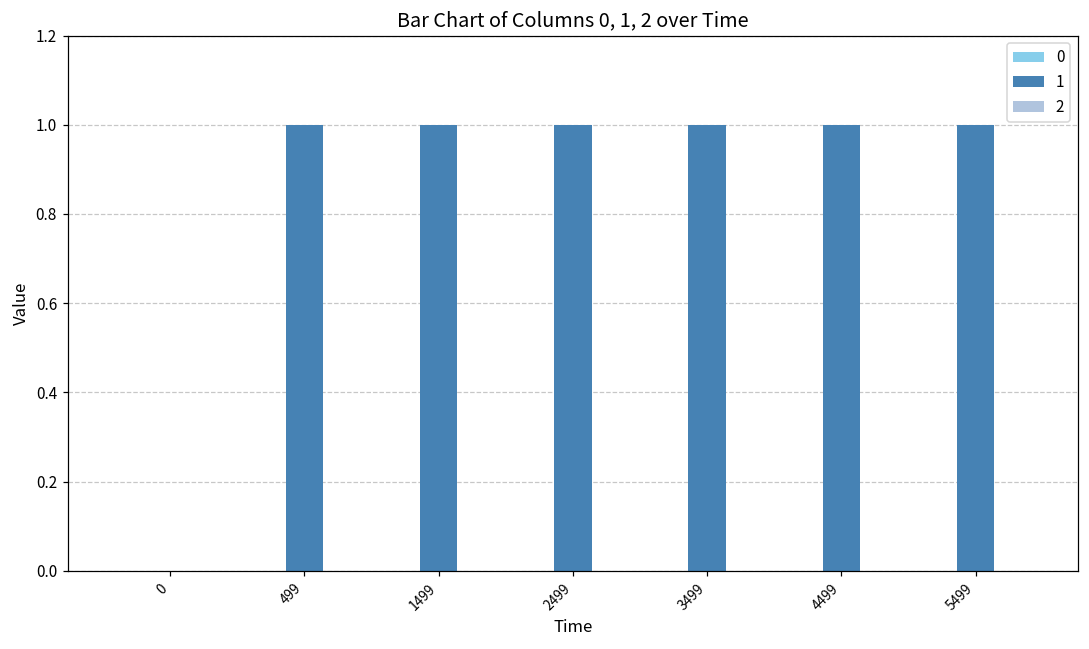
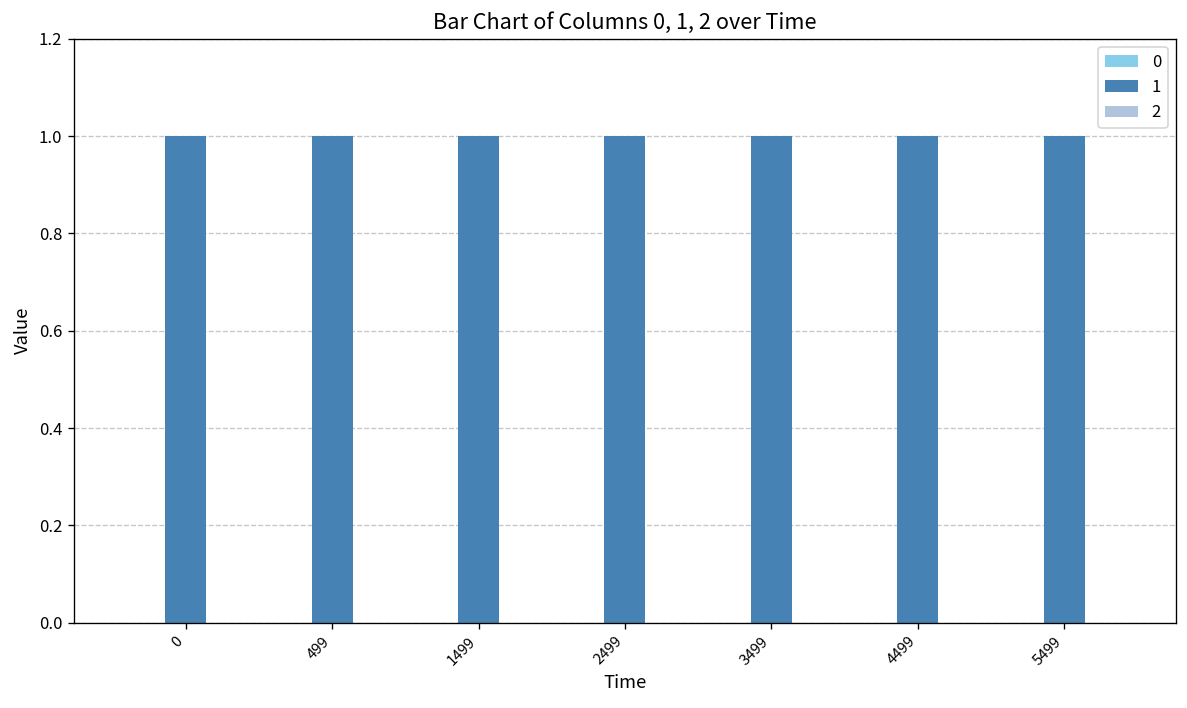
  {
    "1": {
-     "0": 0,
+     "0": 1,
      "499": 1,
      "1499": 1,
      "2499": 1,
      "3499": 1,
      "4499": 1,
      "5499": 1
    }
  }
